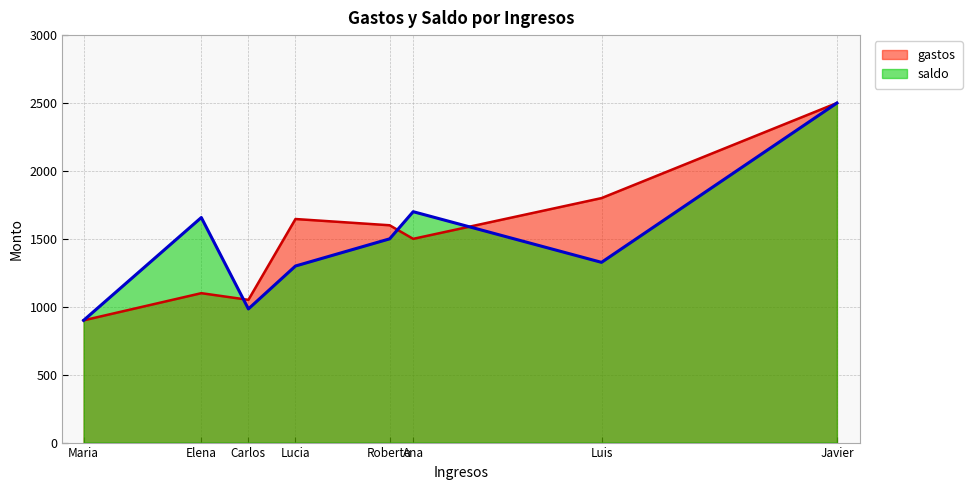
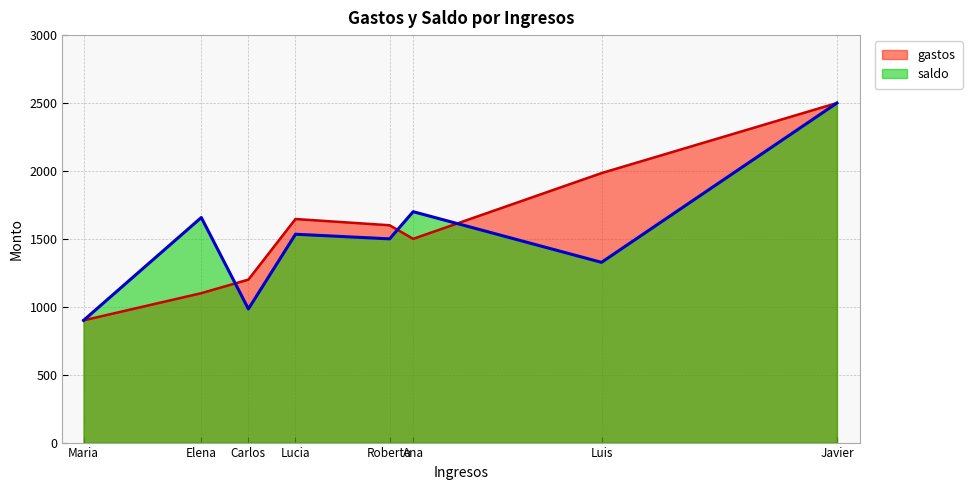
  {
    "gastos": {
      "Elena": 1100,
-     "Carlos": 1050,
+     "Carlos": 1200,
      "Lucia": 1650,
-     "Luis": 1800
+     "Luis": 1980
    },
    "saldo": {
      "Elena": 1660,
      "Carlos": 980,
-     "Lucia": 1300,
+     "Lucia": 1530,
      "Luis": 1330
    }
  }
